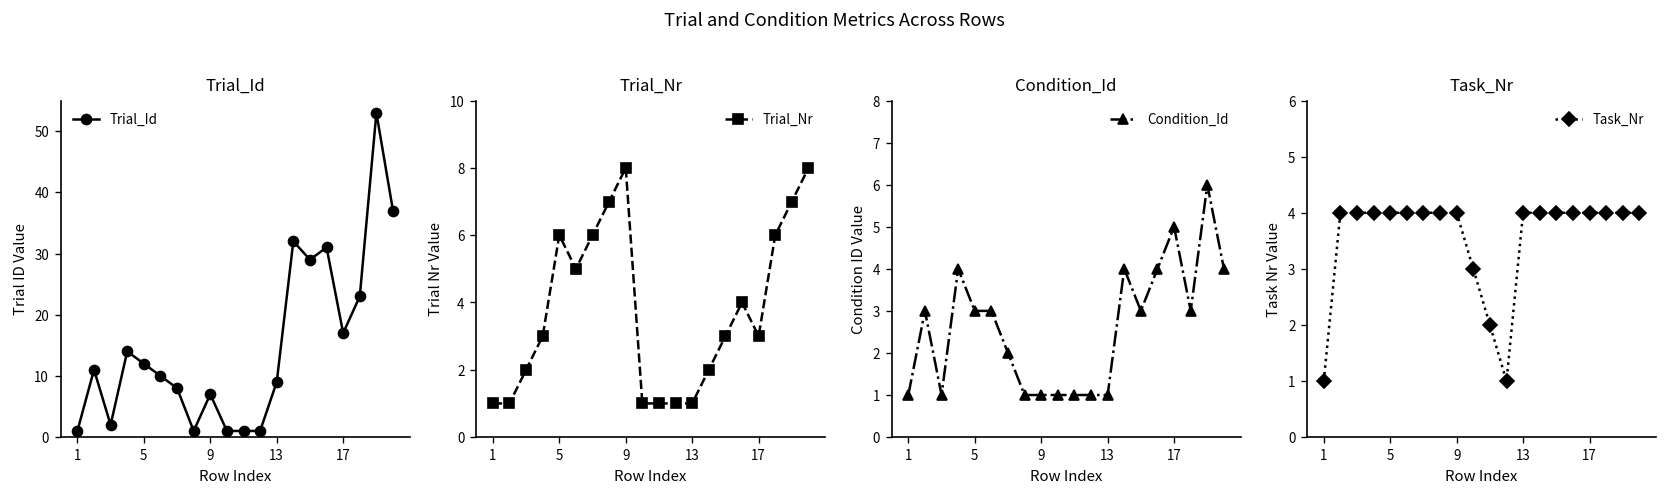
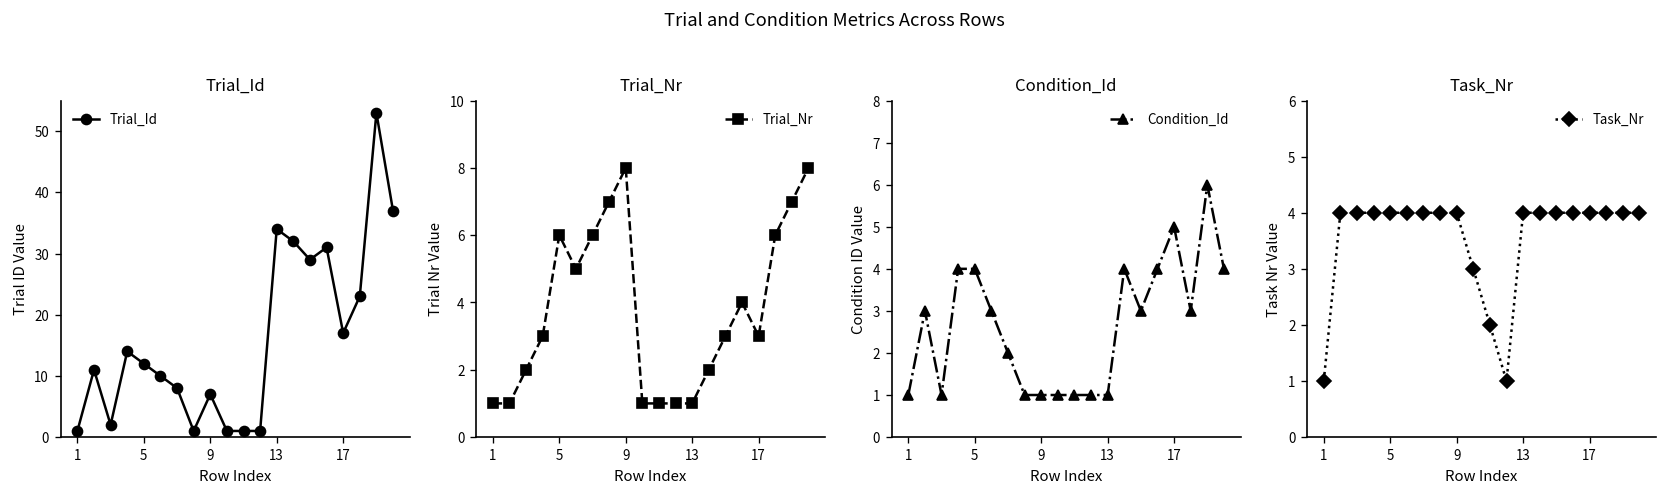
  {
    "Trial_Id": {
      "1": 1,
      "5": 12,
      "9": 7,
-     "13": 9,
+     "13": 34,
      "17": 17
    },
    "Trial_Nr": {
      "1": 1.0,
      "5": 6.0,
      "9": 8.0,
      "13": 1.0,
      "17": 3.0
    },
    "Condition_Id": {
      "1": 1,
-     "5": 3,
+     "5": 4,
      "9": 1,
      "13": 1,
      "17": 5
    },
    "Task_Nr": {
      "1": 1.0,
      "5": 4.0,
      "9": 4.0,
      "13": 4.0,
      "17": 4.0
    }
  }
